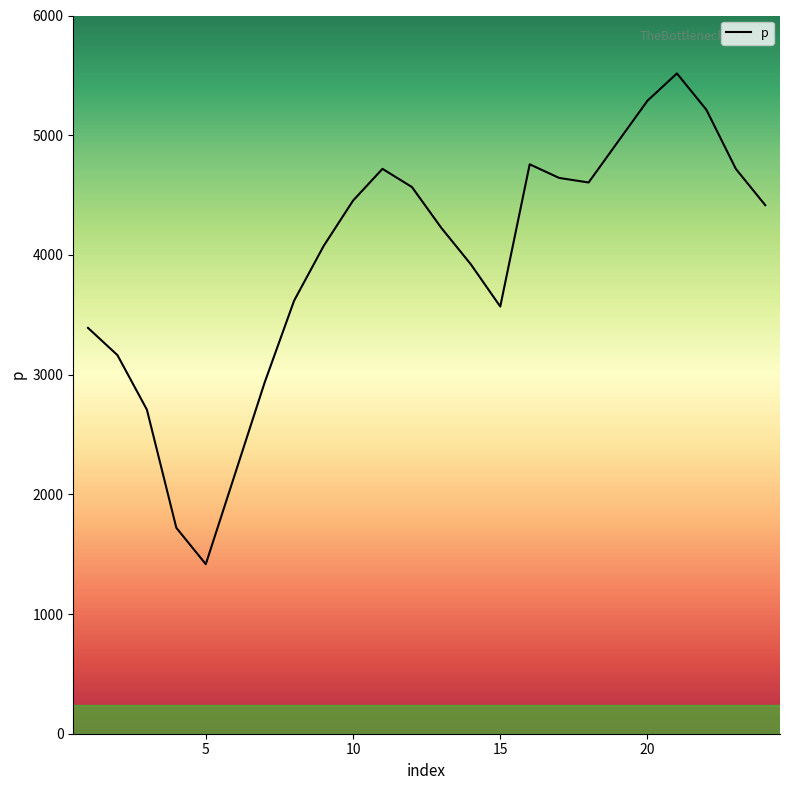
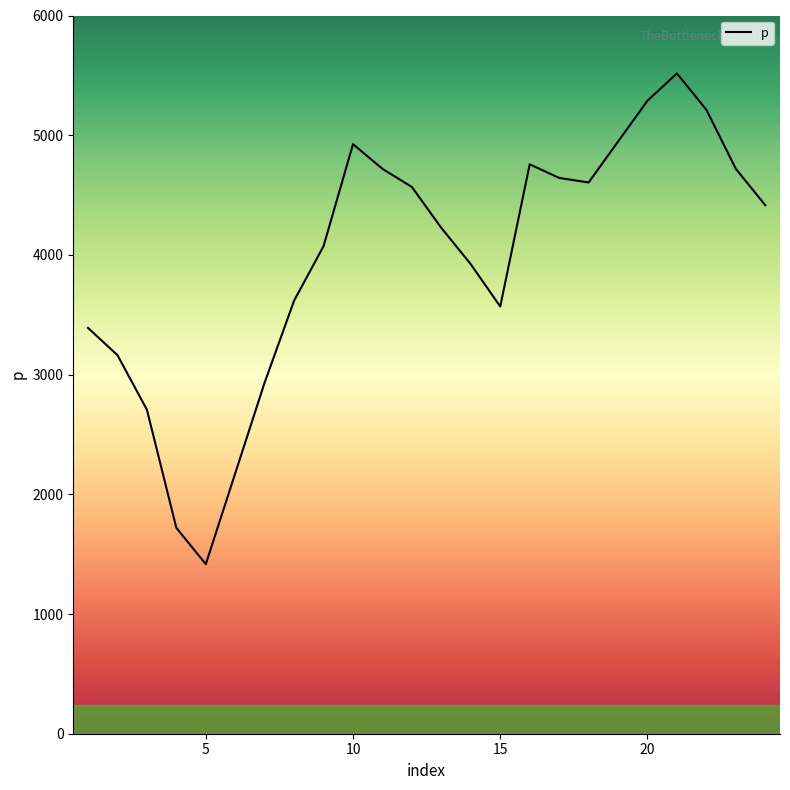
  {
    "5": 1420,
-   "10": 4450,
+   "10": 4930,
    "15": 3570,
    "20": 5290
  }
